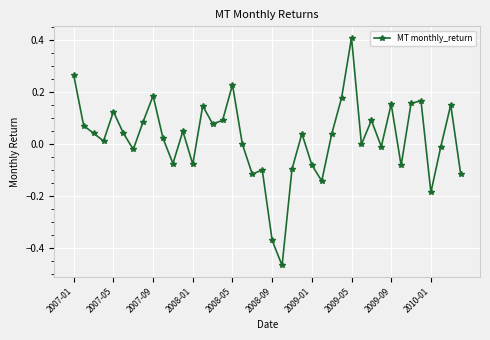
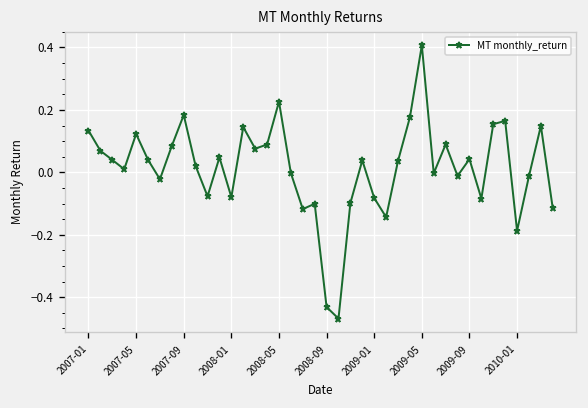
  {
-   "2007-01": 0.26,
+   "2007-01": 0.13,
    "2007-05": 0.12,
    "2007-09": 0.18,
    "2008-01": -0.08,
    "2008-05": 0.23,
-   "2008-09": -0.37,
+   "2008-09": -0.43,
    "2009-01": -0.08,
    "2009-05": 0.41,
-   "2009-09": 0.15,
+   "2009-09": 0.04,
    "2010-01": -0.19
  }
